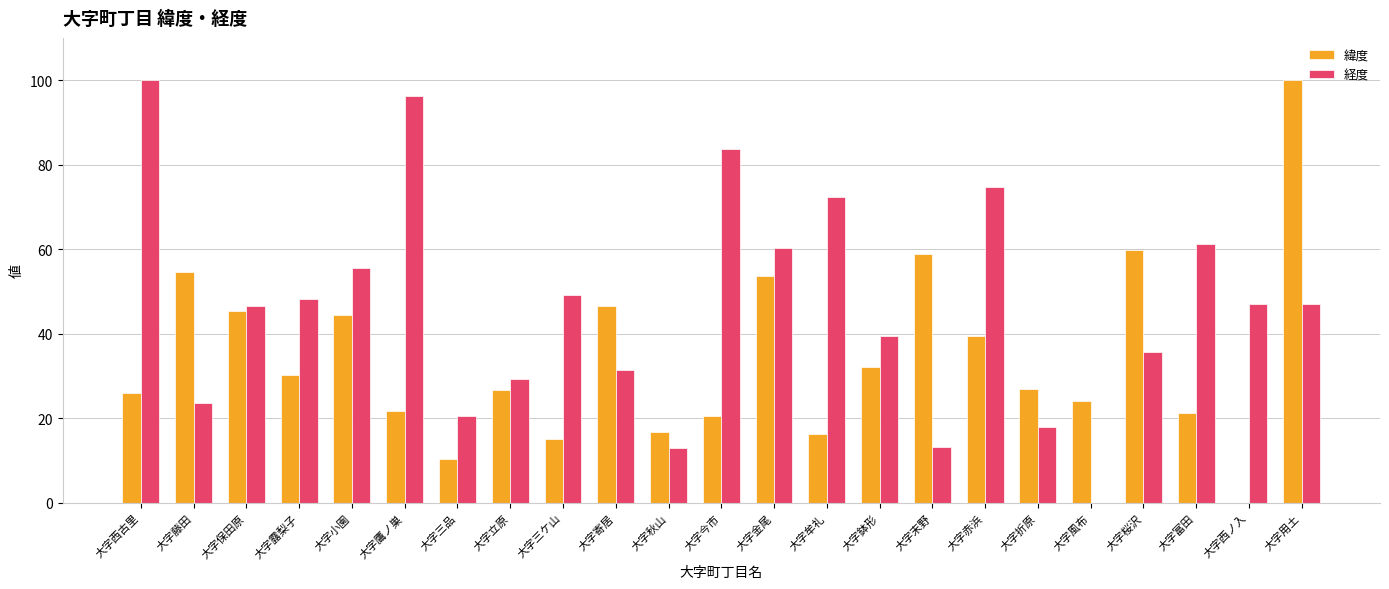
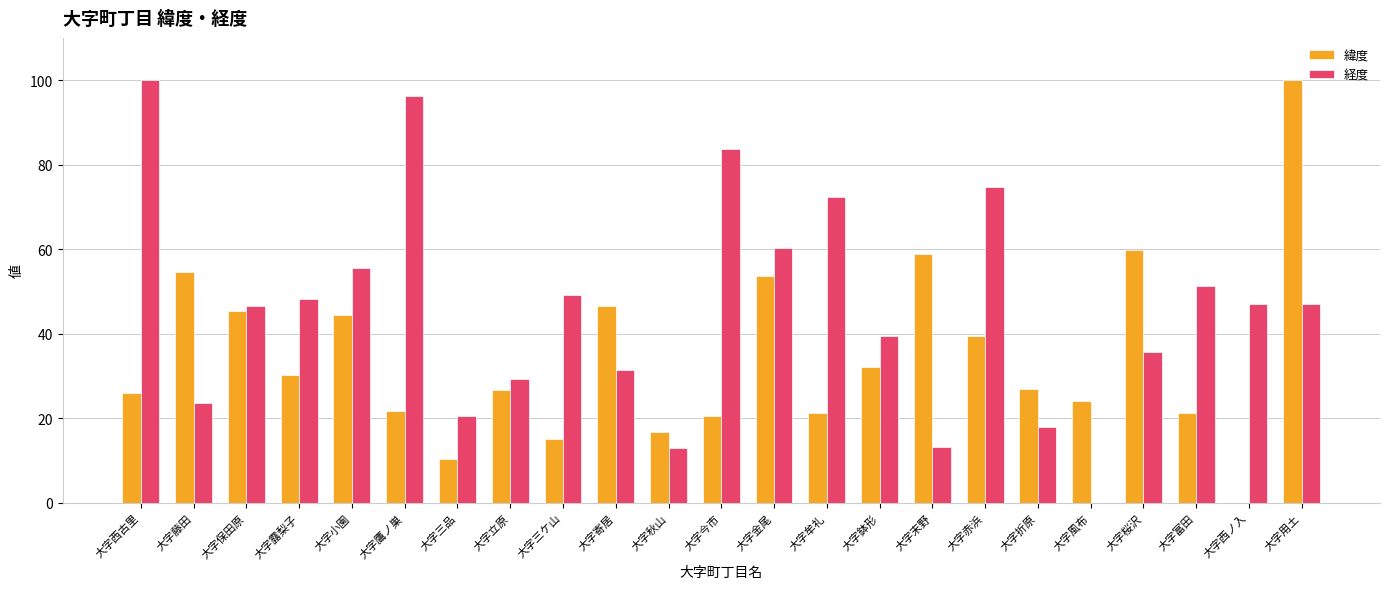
  {
    "緯度": {
      "大字西古里": 26,
      "大字藤田": 55,
      "大字保田原": 45,
      "大字露梨子": 30,
      "大字小園": 44,
      "大字鷹ノ巣": 22,
      "大字三品": 10,
      "大字立原": 27,
      "大字三ケ山": 15,
      "大字寄居": 47,
      "大字秋山": 17,
      "大字今市": 21,
      "大字金尾": 54,
-     "大字牟礼": 16,
+     "大字牟礼": 21,
      "大字鉢形": 32,
      "大字末野": 59,
      "大字赤浜": 40,
      "大字折原": 27,
      "大字風布": 24,
      "大字桜沢": 60,
      "大字富田": 21,
      "大字西ノ入": 0,
      "大字用土": 100
    },
    "経度": {
      "大字西古里": 100,
      "大字藤田": 24,
      "大字保田原": 47,
      "大字露梨子": 48,
      "大字小園": 56,
      "大字鷹ノ巣": 96,
      "大字三品": 21,
      "大字立原": 29,
      "大字三ケ山": 49,
      "大字寄居": 31,
      "大字秋山": 13,
      "大字今市": 84,
      "大字金尾": 60,
      "大字牟礼": 72,
      "大字鉢形": 39,
      "大字末野": 13,
      "大字赤浜": 75,
      "大字折原": 18,
      "大字風布": 0,
      "大字桜沢": 36,
-     "大字富田": 61,
+     "大字富田": 51,
      "大字西ノ入": 47,
      "大字用土": 47
    }
  }
